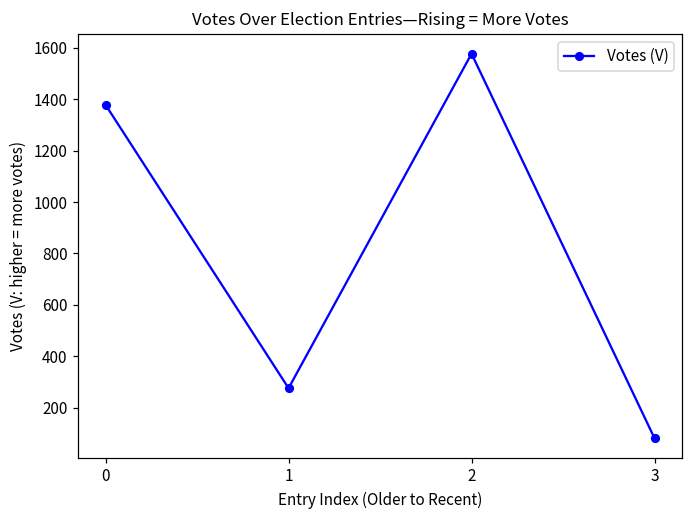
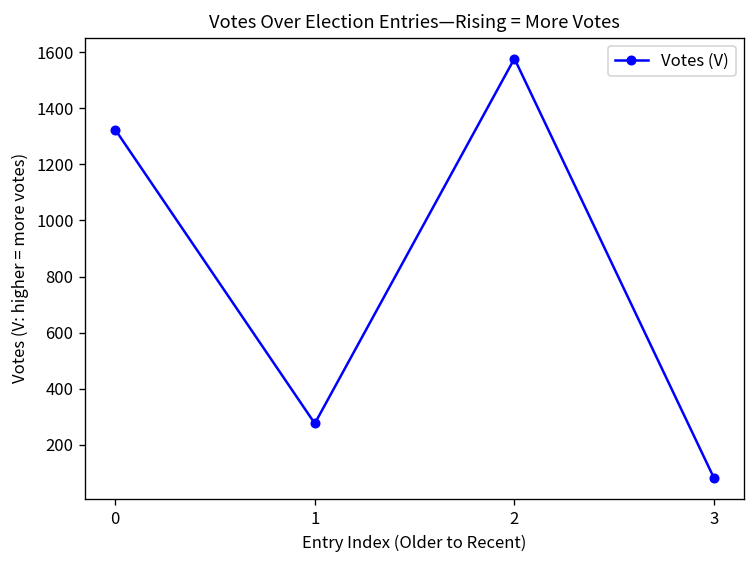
  {
-   "0": 1380,
+   "0": 1320,
    "1": 280,
    "2": 1580,
    "3": 80
  }
